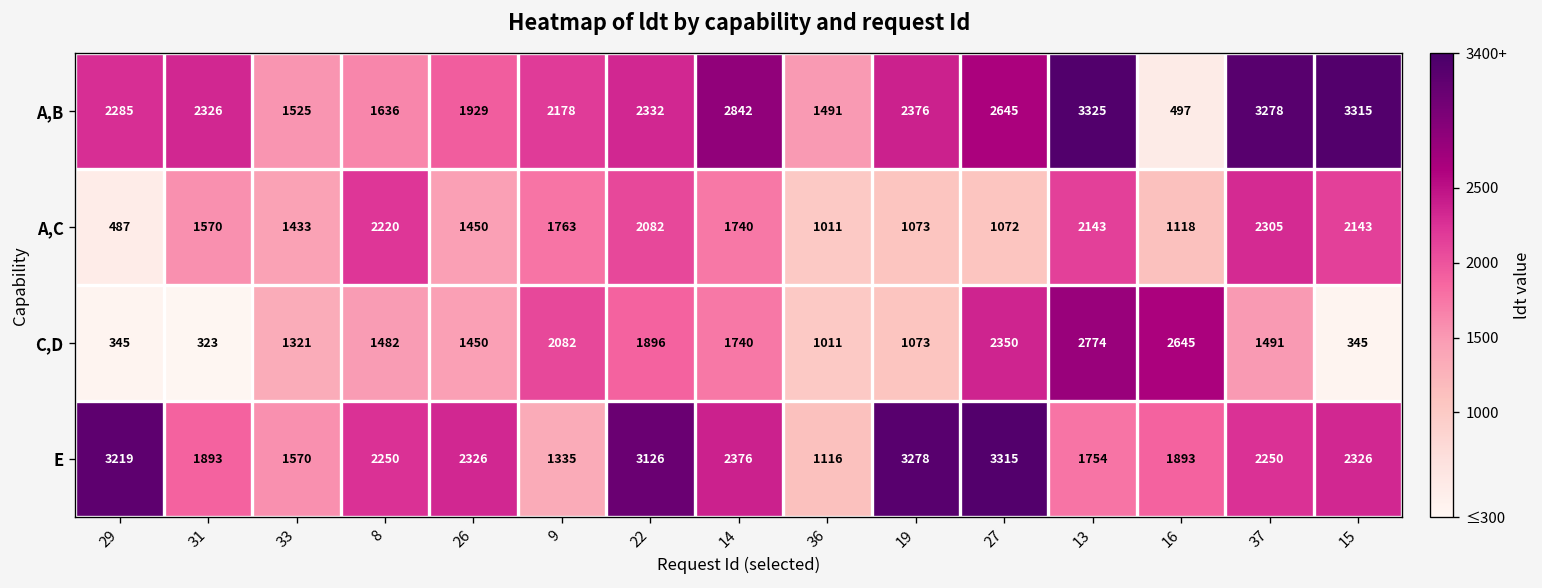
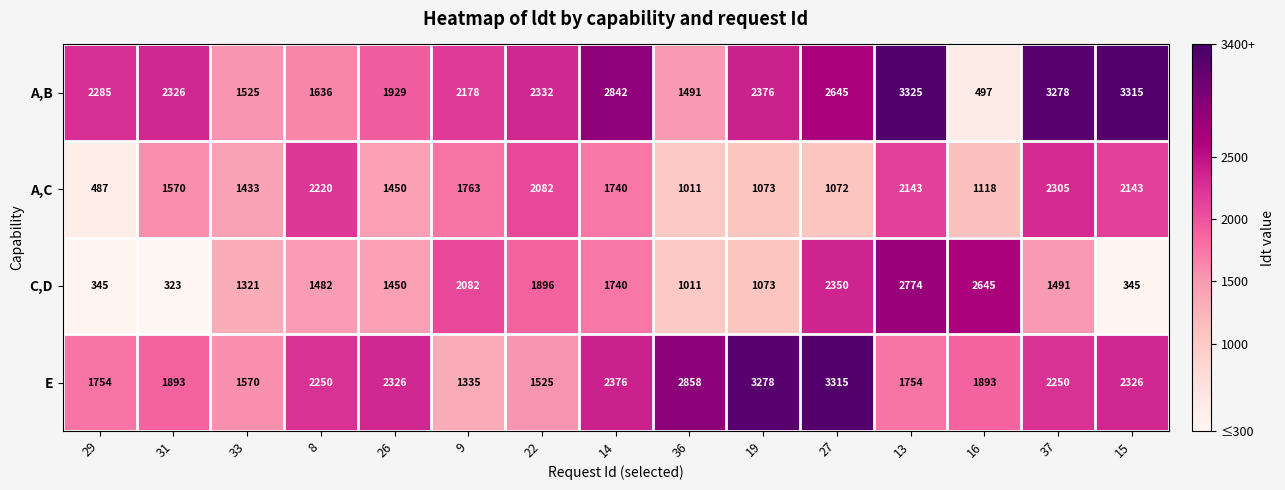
  {
    "A,B": {
      "29": 2285,
      "31": 2326,
      "33": 1525,
      "8": 1636,
      "26": 1929,
      "9": 2178,
      "22": 2332,
      "14": 2842,
      "36": 1491,
      "19": 2376,
      "27": 2645,
      "13": 3325,
      "16": 497,
      "37": 3278,
      "15": 3315
    },
    "A,C": {
      "29": 487,
      "31": 1570,
      "33": 1433,
      "8": 2220,
      "26": 1450,
      "9": 1763,
      "22": 2082,
      "14": 1740,
      "36": 1011,
      "19": 1073,
      "27": 1072,
      "13": 2143,
      "16": 1118,
      "37": 2305,
      "15": 2143
    },
    "C,D": {
      "29": 345,
      "31": 323,
      "33": 1321,
      "8": 1482,
      "26": 1450,
      "9": 2082,
      "22": 1896,
      "14": 1740,
      "36": 1011,
      "19": 1073,
      "27": 2350,
      "13": 2774,
      "16": 2645,
      "37": 1491,
      "15": 345
    },
    "E": {
-     "29": 3219,
+     "29": 1754,
      "31": 1893,
      "33": 1570,
      "8": 2250,
      "26": 2326,
      "9": 1335,
-     "22": 3126,
+     "22": 1525,
      "14": 2376,
-     "36": 1116,
+     "36": 2858,
      "19": 3278,
      "27": 3315,
      "13": 1754,
      "16": 1893,
      "37": 2250,
      "15": 2326
    }
  }
